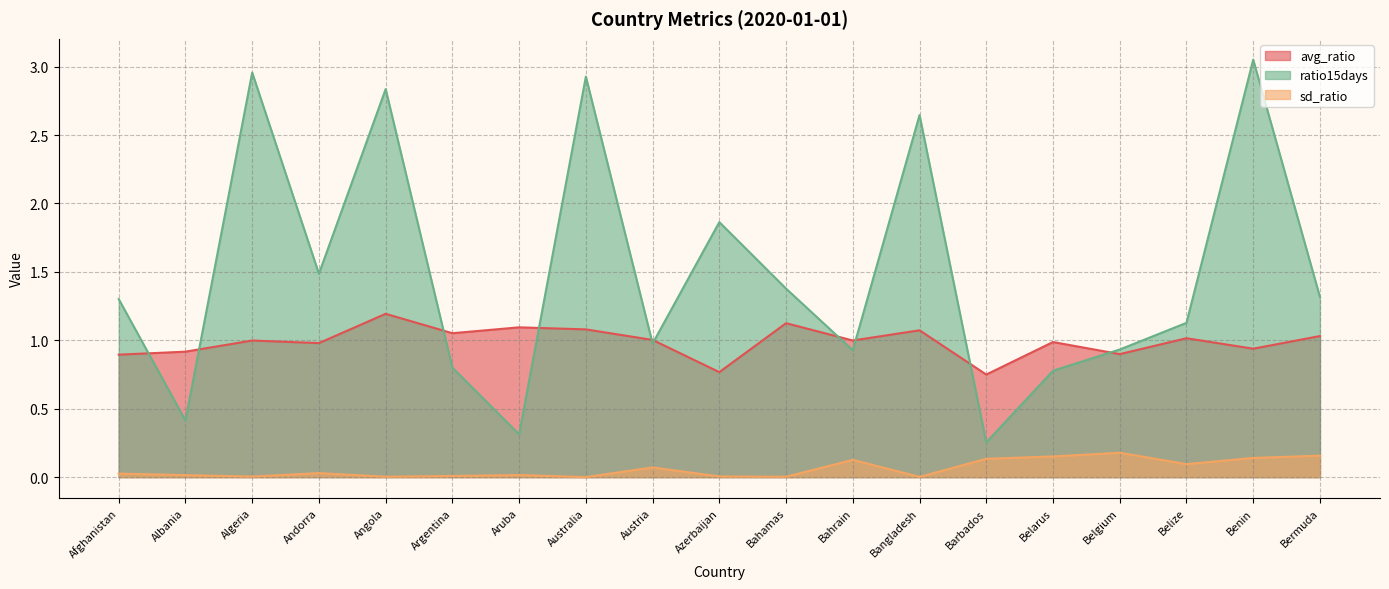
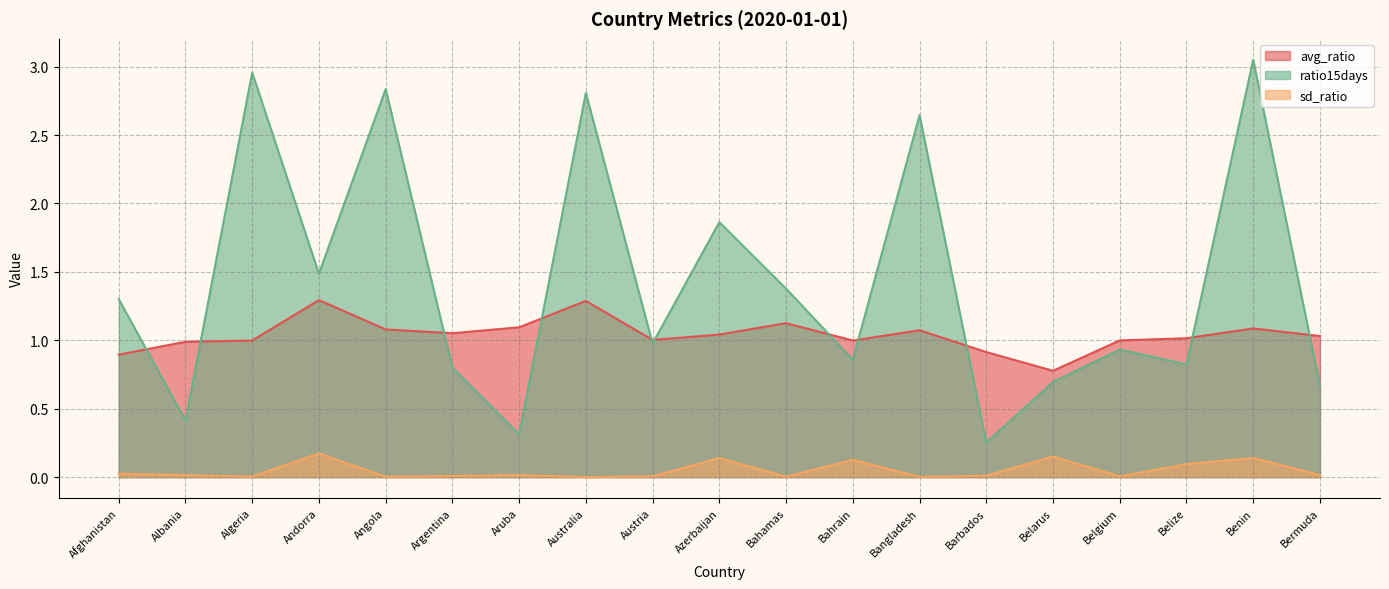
  {
    "avg_ratio": {
      "Afghanistan": 0.89,
-     "Albania": 0.92,
+     "Albania": 0.99,
      "Algeria": 1.00,
-     "Andorra": 0.98,
-     "Angola": 1.19,
+     "Andorra": 1.29,
+     "Angola": 1.08,
      "Argentina": 1.05,
      "Aruba": 1.09,
-     "Australia": 1.08,
+     "Australia": 1.29,
      "Austria": 1.00,
-     "Azerbaijan": 0.77,
+     "Azerbaijan": 1.04,
      "Bahamas": 1.13,
      "Bahrain": 1.00,
      "Bangladesh": 1.07,
-     "Barbados": 0.75,
-     "Belarus": 0.99,
-     "Belgium": 0.90,
+     "Barbados": 0.91,
+     "Belarus": 0.78,
+     "Belgium": 1.00,
      "Belize": 1.02,
-     "Benin": 0.94,
+     "Benin": 1.09,
      "Bermuda": 1.03
    },
    "ratio15days": {
      "Afghanistan": 1.30,
      "Albania": 0.41,
      "Algeria": 2.96,
      "Andorra": 1.49,
      "Angola": 2.84,
      "Argentina": 0.80,
      "Aruba": 0.31,
-     "Australia": 2.93,
+     "Australia": 2.81,
      "Austria": 0.98,
      "Azerbaijan": 1.86,
      "Bahamas": 1.38,
-     "Bahrain": 0.93,
+     "Bahrain": 0.86,
      "Bangladesh": 2.65,
      "Barbados": 0.25,
-     "Belarus": 0.78,
+     "Belarus": 0.69,
      "Belgium": 0.93,
-     "Belize": 1.13,
+     "Belize": 0.82,
      "Benin": 3.05,
-     "Bermuda": 1.32
+     "Bermuda": 0.67
    },
    "sd_ratio": {
      "Afghanistan": 0.03,
      "Albania": 0.01,
      "Algeria": 0.00,
-     "Andorra": 0.03,
+     "Andorra": 0.17,
      "Angola": 0.00,
      "Argentina": 0.01,
      "Aruba": 0.02,
      "Australia": 0.00,
-     "Austria": 0.07,
-     "Azerbaijan": 0.00,
+     "Austria": 0.01,
+     "Azerbaijan": 0.14,
      "Bahamas": 0.00,
      "Bahrain": 0.13,
      "Bangladesh": 0.00,
-     "Barbados": 0.13,
+     "Barbados": 0.01,
      "Belarus": 0.15,
-     "Belgium": 0.18,
+     "Belgium": 0.01,
      "Belize": 0.10,
      "Benin": 0.14,
-     "Bermuda": 0.16
+     "Bermuda": 0.02
    }
  }
